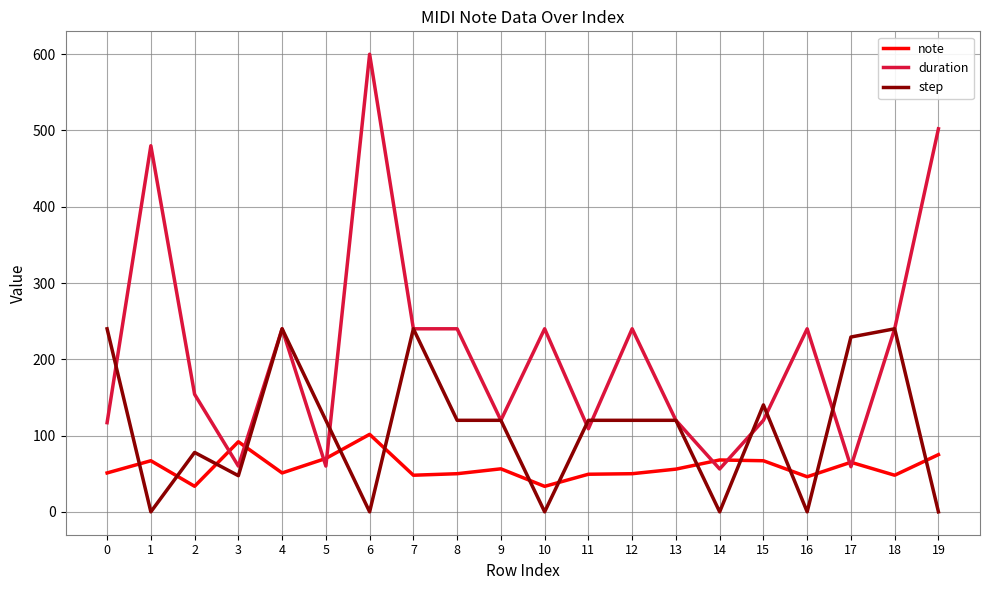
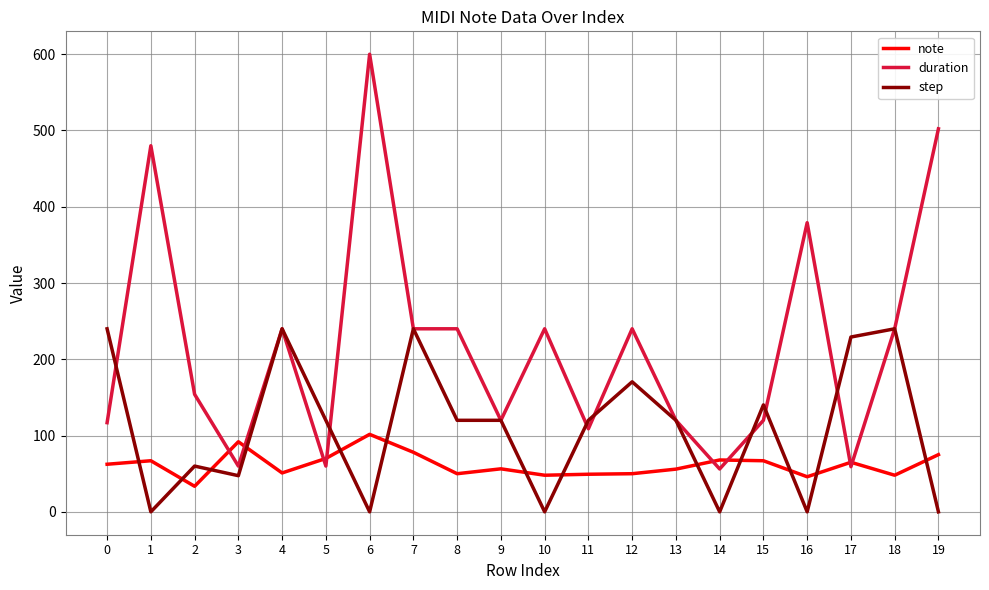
  {
    "note": {
-     "0": 50,
+     "0": 60,
      "1": 70,
      "2": 30,
      "3": 90,
      "4": 50,
      "5": 70,
      "6": 100,
-     "7": 50,
+     "7": 80,
      "8": 50,
      "9": 60,
-     "10": 30,
+     "10": 50,
      "11": 50,
      "12": 50,
      "13": 60,
      "14": 70,
      "15": 70,
      "16": 50,
      "17": 70,
      "18": 50,
      "19": 80
    },
    "duration": {
      "0": 120,
      "1": 480,
      "2": 150,
      "3": 60,
      "5": 60,
      "6": 600,
      "8": 240,
      "10": 240,
      "11": 110,
      "12": 240,
      "14": 60,
      "15": 120,
-     "16": 240,
+     "16": 380,
      "17": 60,
      "19": 500
    },
    "step": {
      "0": 240,
      "1": 0,
-     "2": 80,
+     "2": 60,
      "3": 50,
      "5": 120,
      "6": 0,
      "8": 120,
      "10": 0,
      "11": 120,
-     "12": 120,
+     "12": 170,
      "14": 0,
      "15": 140,
      "16": 0,
      "17": 230,
      "19": 0
    }
  }
